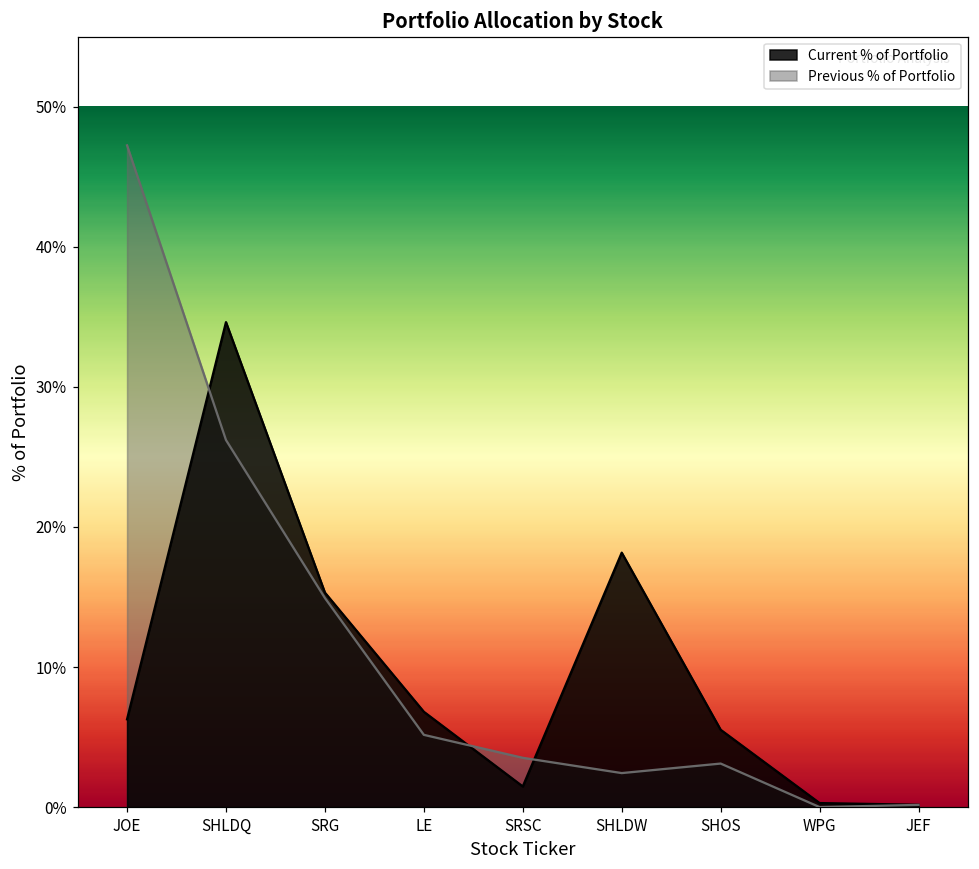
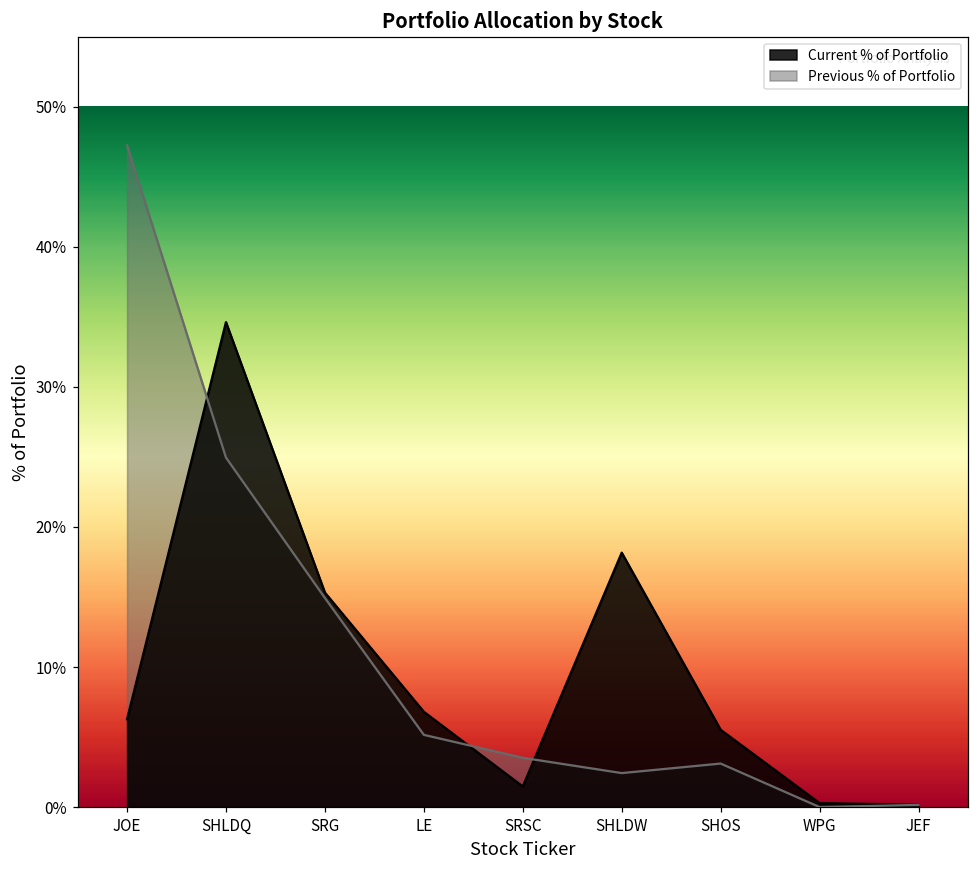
  {
    "Current % of Portfolio": {
      "JOE": "6.3%",
      "SHLDQ": "34.6%",
      "SRG": "15.3%",
      "LE": "6.8%",
      "SRSC": "1.5%",
      "SHLDW": "18.2%",
      "SHOS": "5.5%",
      "WPG": "0.3%"
    },
    "Previous % of Portfolio": {
      "JOE": "47.2%",
-     "SHLDQ": "26.2%",
+     "SHLDQ": "25.0%",
      "SRG": "14.9%",
      "LE": "5.2%",
      "SRSC": "3.5%",
      "SHLDW": "2.4%",
      "SHOS": "3.1%",
      "WPG": "0.0%"
    }
  }
